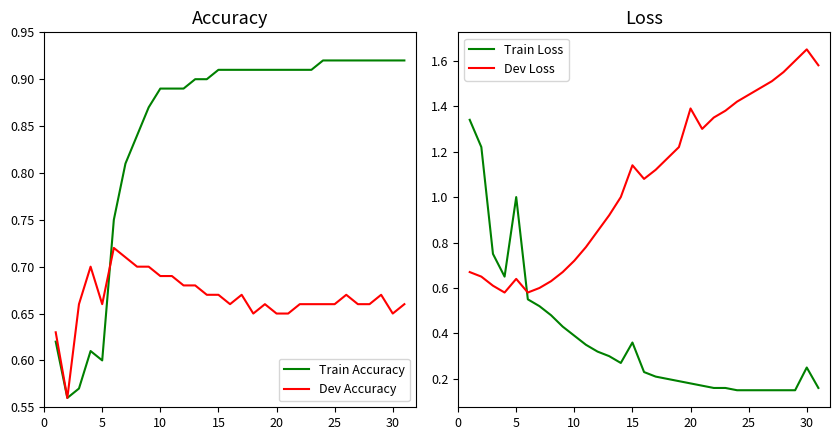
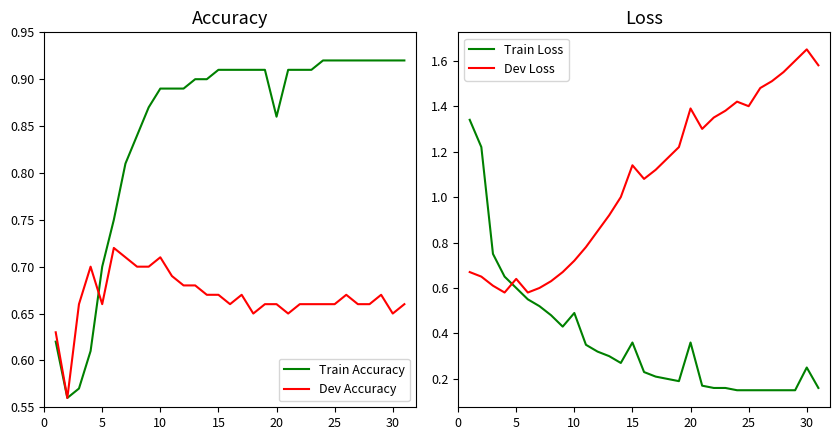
  {
    "Accuracy": {
      "Train Accuracy": {
-       "5": 0.6,
+       "5": 0.7,
        "10": 0.89,
        "15": 0.91,
-       "20": 0.91,
+       "20": 0.86,
        "25": 0.92,
        "30": 0.92
      },
      "Dev Accuracy": {
        "5": 0.66,
-       "10": 0.69,
+       "10": 0.71,
        "15": 0.67,
-       "20": 0.65,
+       "20": 0.66,
        "25": 0.66,
        "30": 0.65
      }
    },
    "Loss": {
      "Train Loss": {
-       "5": 1.0,
-       "10": 0.39,
+       "5": 0.6,
+       "10": 0.49,
        "15": 0.36,
-       "20": 0.18,
+       "20": 0.36,
        "25": 0.15,
        "30": 0.25
      },
      "Dev Loss": {
        "5": 0.64,
        "10": 0.72,
        "15": 1.14,
        "20": 1.39,
-       "25": 1.45,
+       "25": 1.40,
        "30": 1.65
      }
    }
  }
